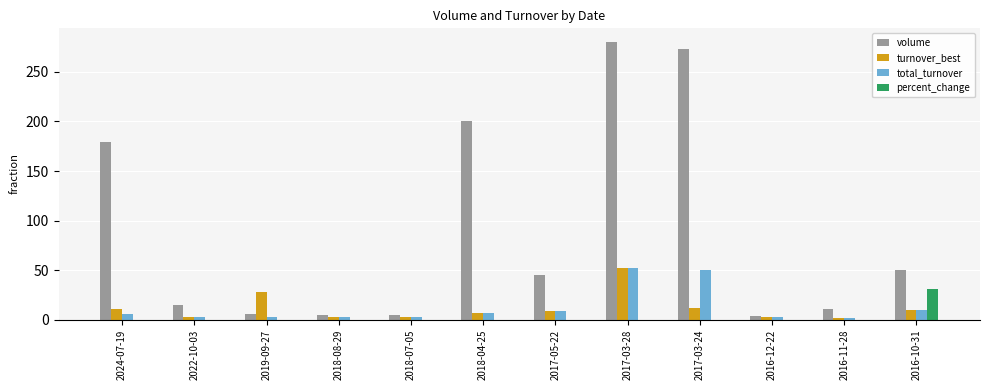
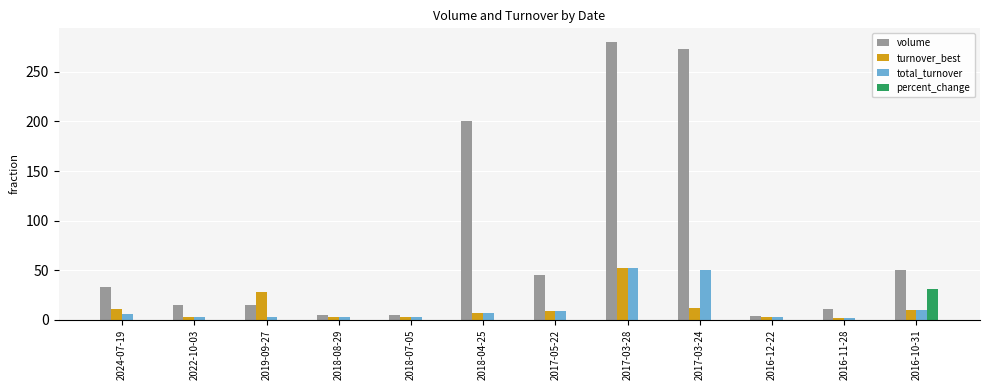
  {
    "volume": {
-     "2024-07-19": 180,
+     "2024-07-19": 30,
      "2022-10-03": 20,
-     "2019-09-27": 10,
+     "2019-09-27": 20,
      "2018-08-29": 10,
      "2018-07-05": 10,
      "2018-04-25": 200,
      "2017-05-22": 50,
      "2017-03-28": 280,
      "2017-03-24": 270,
      "2016-12-22": 0,
      "2016-11-28": 10,
      "2016-10-31": 50
    },
    "turnover_best": {
      "2024-07-19": 10,
      "2022-10-03": 0,
      "2019-09-27": 30,
      "2018-08-29": 0,
      "2018-07-05": 0,
      "2018-04-25": 10,
      "2017-05-22": 10,
      "2017-03-28": 50,
      "2017-03-24": 10,
      "2016-10-31": 10
    },
    "total_turnover": {
      "2024-07-19": 10,
      "2022-10-03": 0,
      "2019-09-27": 0,
      "2018-08-29": 0,
      "2018-07-05": 0,
      "2018-04-25": 10,
      "2017-05-22": 10,
      "2017-03-28": 50,
      "2017-03-24": 50,
      "2016-10-31": 10
    },
    "percent_change": {
      "2024-07-19": 0,
      "2022-10-03": 0,
      "2019-09-27": 0,
      "2018-08-29": 0,
      "2018-07-05": 0,
      "2018-04-25": 0,
      "2017-05-22": 0,
      "2017-03-28": 0,
      "2017-03-24": 0,
      "2016-12-22": 0,
      "2016-11-28": 0,
      "2016-10-31": 30
    }
  }
